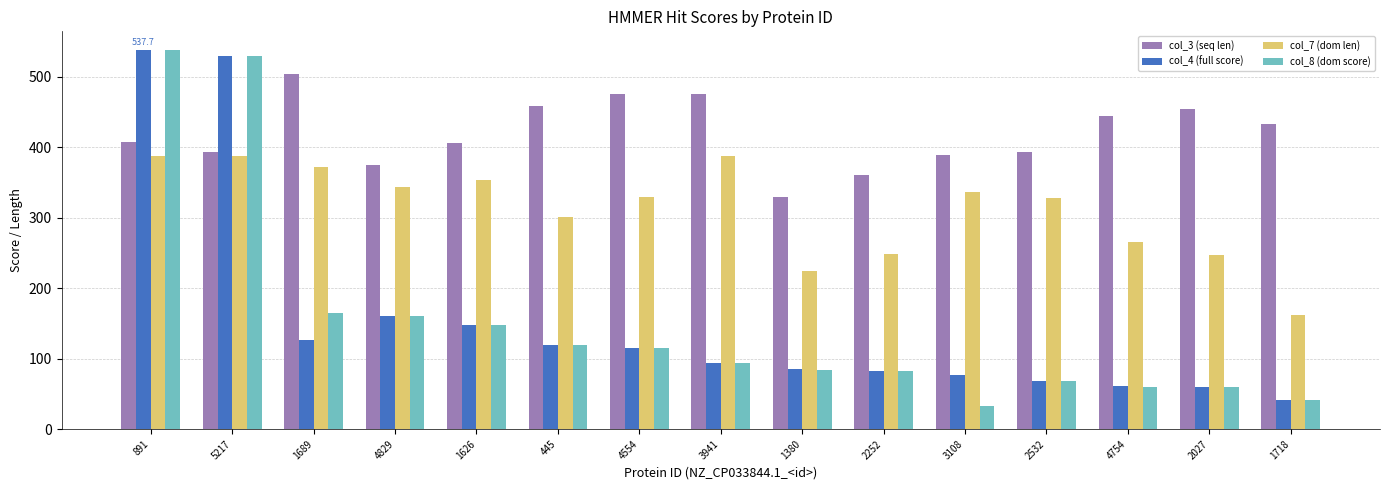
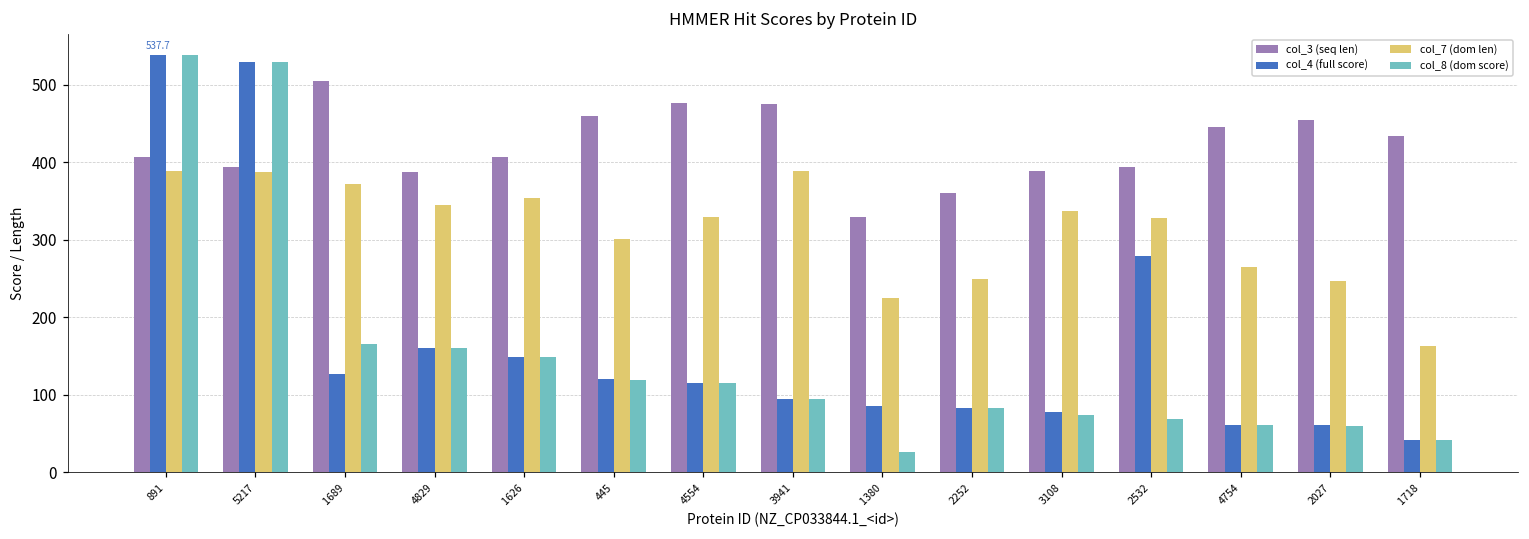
  {
    "col_3 (seq len)": {
      "891": 410,
      "5217": 390,
      "1689": 500,
-     "4829": 380,
+     "4829": 390,
      "1626": 410,
      "445": 460,
      "4554": 480,
      "3941": 480,
      "1380": 330,
      "2252": 360,
      "3108": 390,
      "2532": 390,
      "4754": 450,
      "2027": 450,
      "1718": 430
    },
    "col_4 (full score)": {
      "5217": 530,
      "1689": 130,
      "4829": 160,
      "1626": 150,
      "445": 120,
      "4554": 110,
      "3941": 90,
      "1380": 80,
      "2252": 80,
      "3108": 80,
-     "2532": 70,
+     "2532": 280,
      "4754": 60,
      "2027": 60,
      "1718": 40
    },
    "col_7 (dom len)": {
      "891": 390,
      "5217": 390,
      "1689": 370,
      "4829": 340,
      "1626": 350,
      "445": 300,
      "4554": 330,
      "3941": 390,
      "1380": 220,
      "2252": 250,
      "3108": 340,
      "2532": 330,
      "4754": 270,
      "2027": 250,
      "1718": 160
    },
    "col_8 (dom score)": {
      "891": 540,
      "5217": 530,
      "1689": 160,
      "4829": 160,
      "1626": 150,
      "445": 120,
      "4554": 110,
      "3941": 90,
-     "1380": 80,
+     "1380": 30,
      "2252": 80,
-     "3108": 30,
+     "3108": 70,
      "2532": 70,
      "4754": 60,
      "2027": 60,
      "1718": 40
    }
  }
